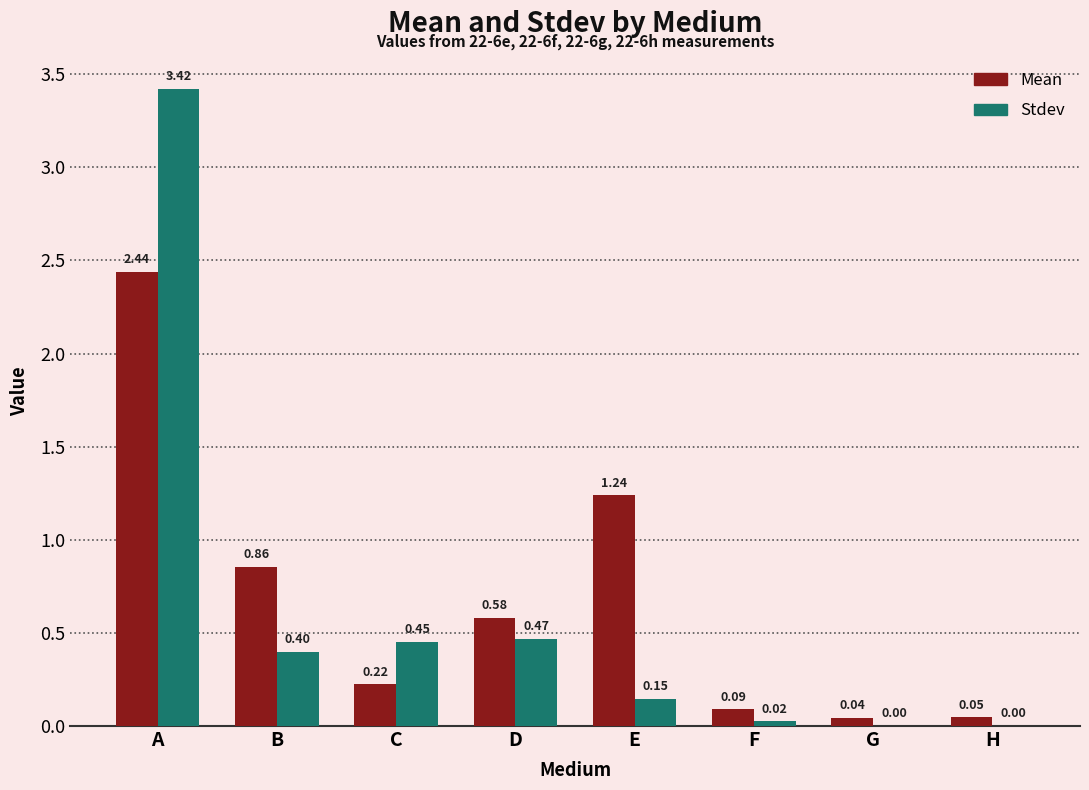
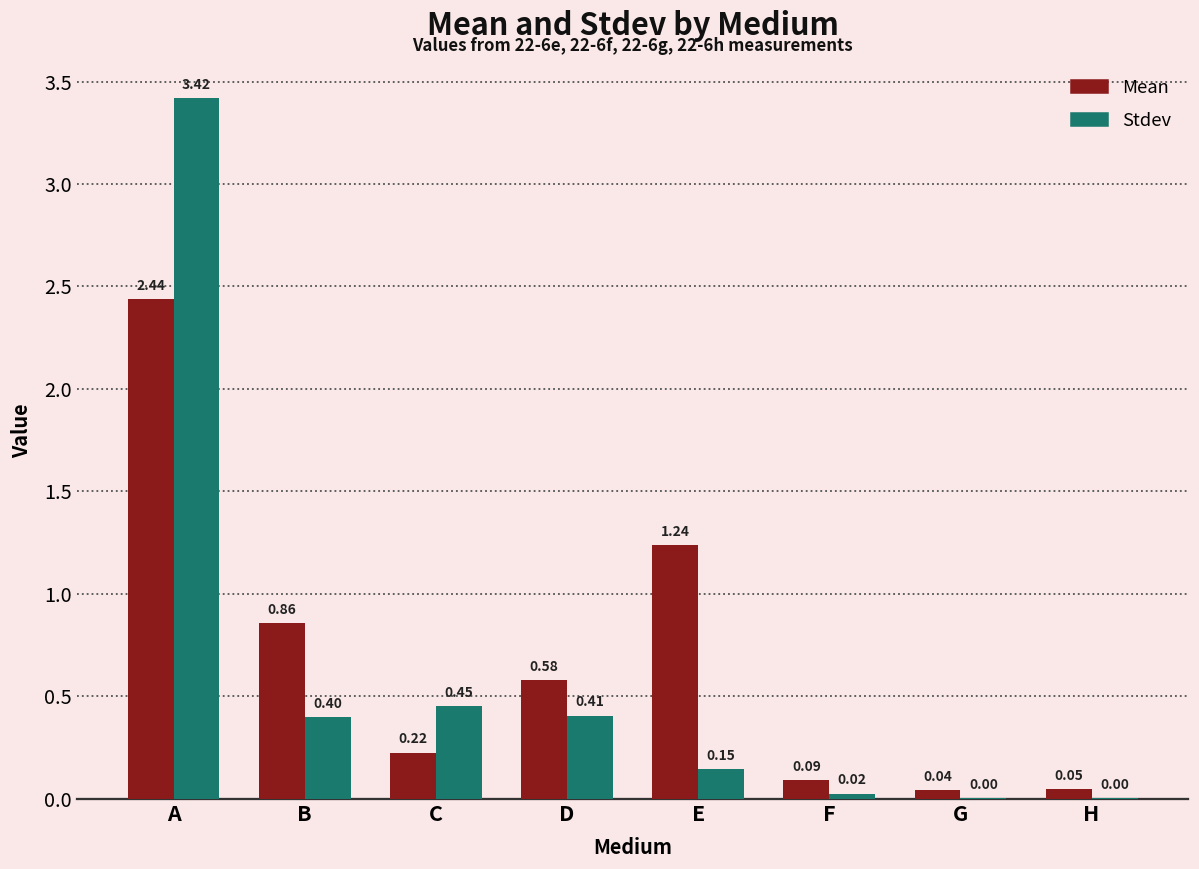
  {
    "Mean": {
      "A": 2.44,
      "B": 0.86,
      "C": 0.22,
      "D": 0.58,
      "E": 1.24,
      "F": 0.09,
      "G": 0.04,
      "H": 0.05
    },
    "Stdev": {
      "A": 3.42,
      "B": 0.40,
      "C": 0.45,
-     "D": 0.47,
+     "D": 0.41,
      "E": 0.15,
      "F": 0.02,
      "G": 0.00,
      "H": 0.00
    }
  }
